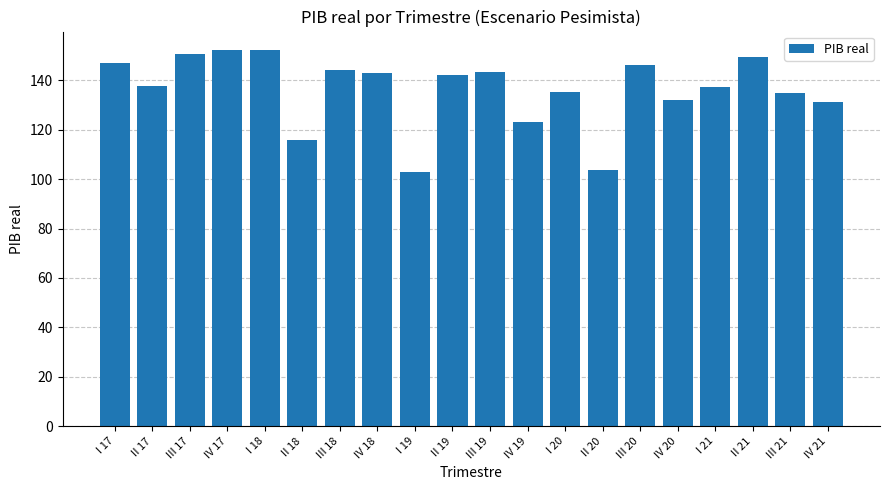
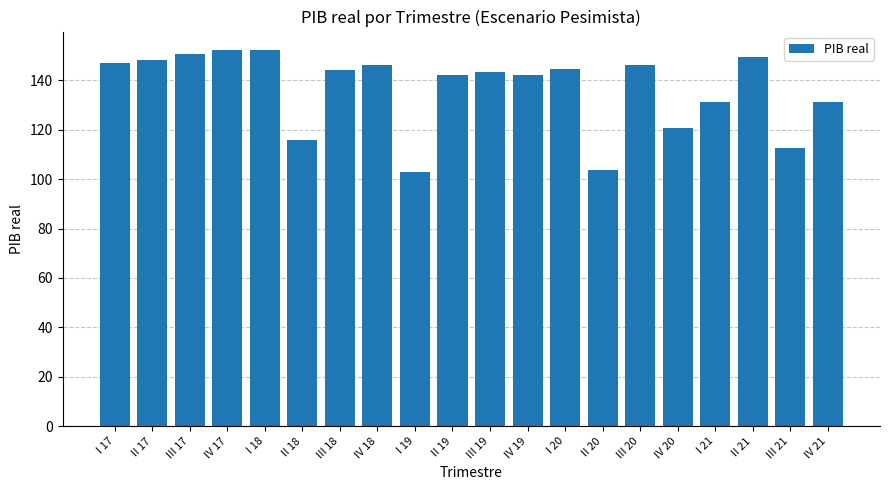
  {
    "I 17": 147,
-   "II 17": 138,
+   "II 17": 148,
    "III 17": 151,
    "IV 17": 152,
    "I 18": 152,
    "II 18": 116,
    "III 18": 144,
-   "IV 18": 143,
+   "IV 18": 146,
    "I 19": 103,
    "II 19": 142,
    "III 19": 143,
-   "IV 19": 123,
-   "I 20": 135,
+   "IV 19": 142,
+   "I 20": 145,
    "II 20": 104,
    "III 20": 146,
-   "IV 20": 132,
-   "I 21": 137,
+   "IV 20": 121,
+   "I 21": 131,
    "II 21": 150,
-   "III 21": 135,
+   "III 21": 113,
    "IV 21": 131
  }
